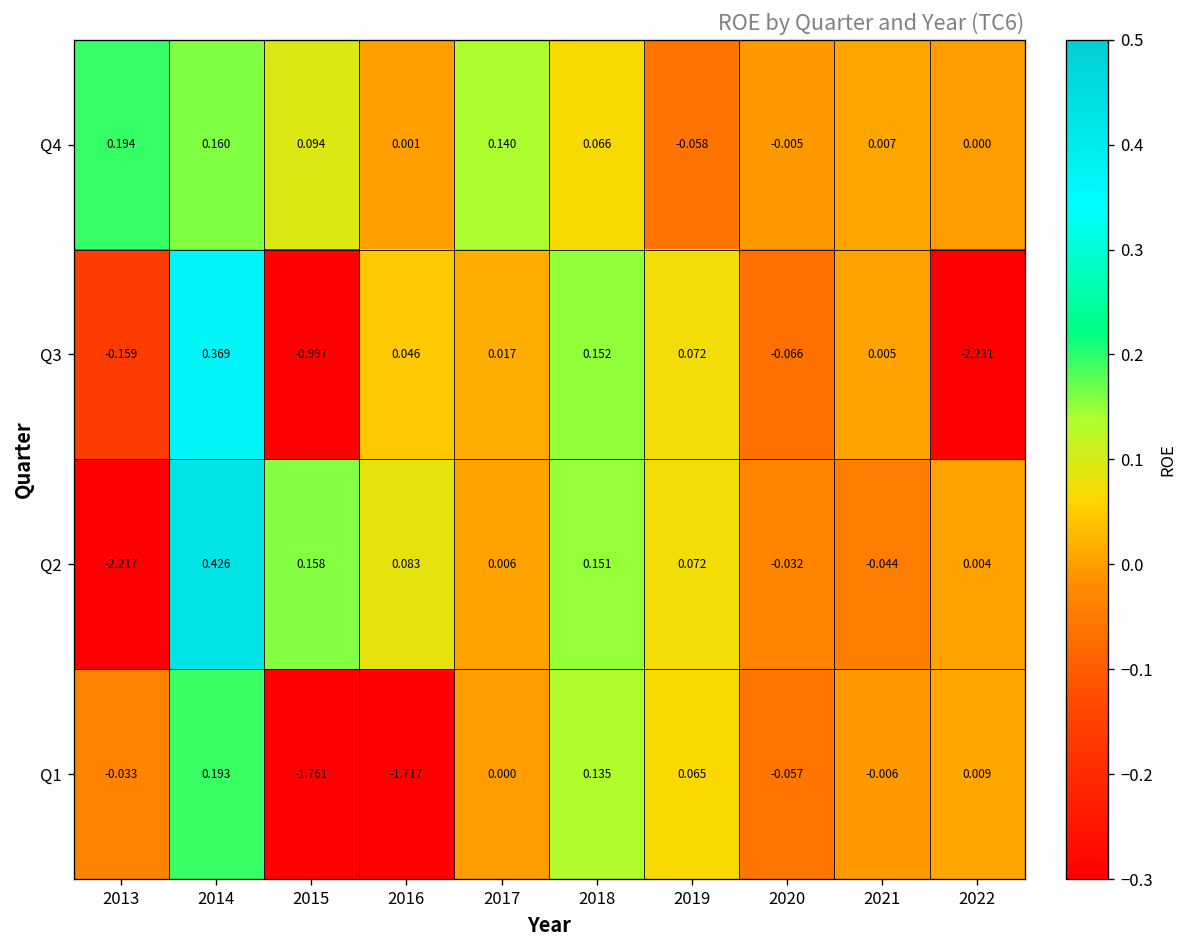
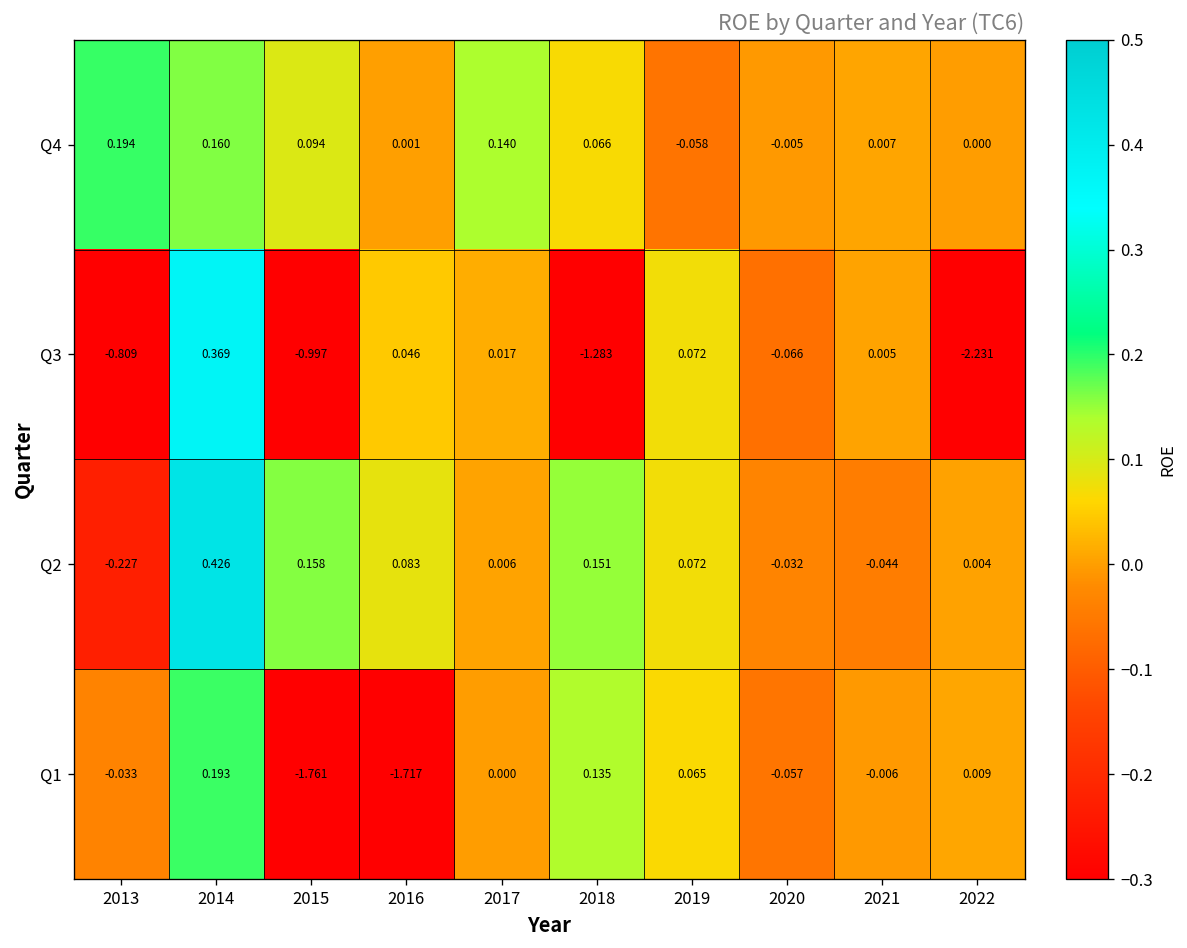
  {
    "Q4": {
      "2013": 0.194,
      "2014": 0.160,
      "2015": 0.094,
      "2016": 0.001,
      "2017": 0.140,
      "2018": 0.066,
      "2019": -0.058,
      "2020": -0.005,
      "2021": 0.007,
      "2022": 0.000
    },
    "Q3": {
-     "2013": -0.159,
+     "2013": -0.809,
      "2014": 0.369,
      "2015": -0.997,
      "2016": 0.046,
      "2017": 0.017,
-     "2018": 0.152,
+     "2018": -1.283,
      "2019": 0.072,
      "2020": -0.066,
      "2021": 0.005,
      "2022": -2.231
    },
    "Q2": {
-     "2013": -2.217,
+     "2013": -0.227,
      "2014": 0.426,
      "2015": 0.158,
      "2016": 0.083,
      "2017": 0.006,
      "2018": 0.151,
      "2019": 0.072,
      "2020": -0.032,
      "2021": -0.044,
      "2022": 0.004
    },
    "Q1": {
      "2013": -0.033,
      "2014": 0.193,
      "2015": -1.761,
      "2016": -1.717,
      "2017": 0.000,
      "2018": 0.135,
      "2019": 0.065,
      "2020": -0.057,
      "2021": -0.006,
      "2022": 0.009
    }
  }
